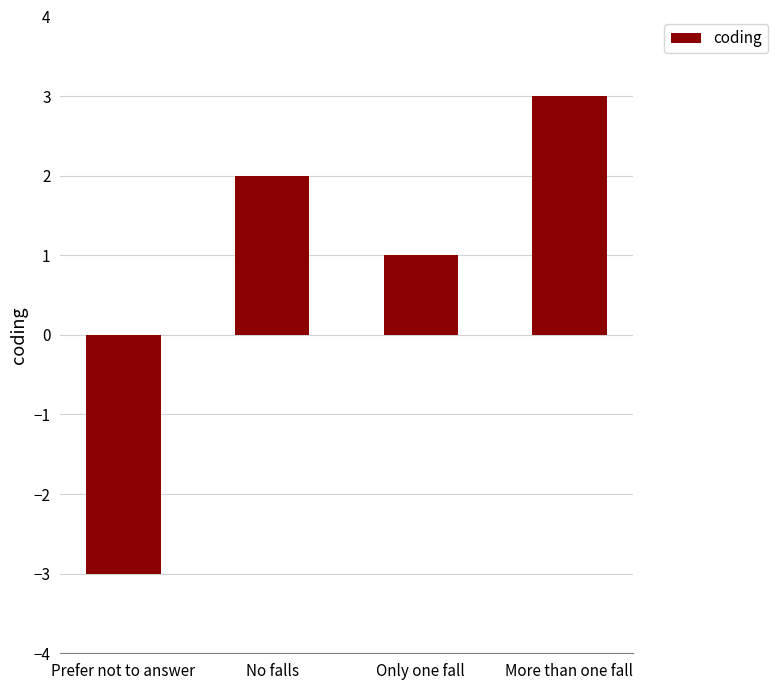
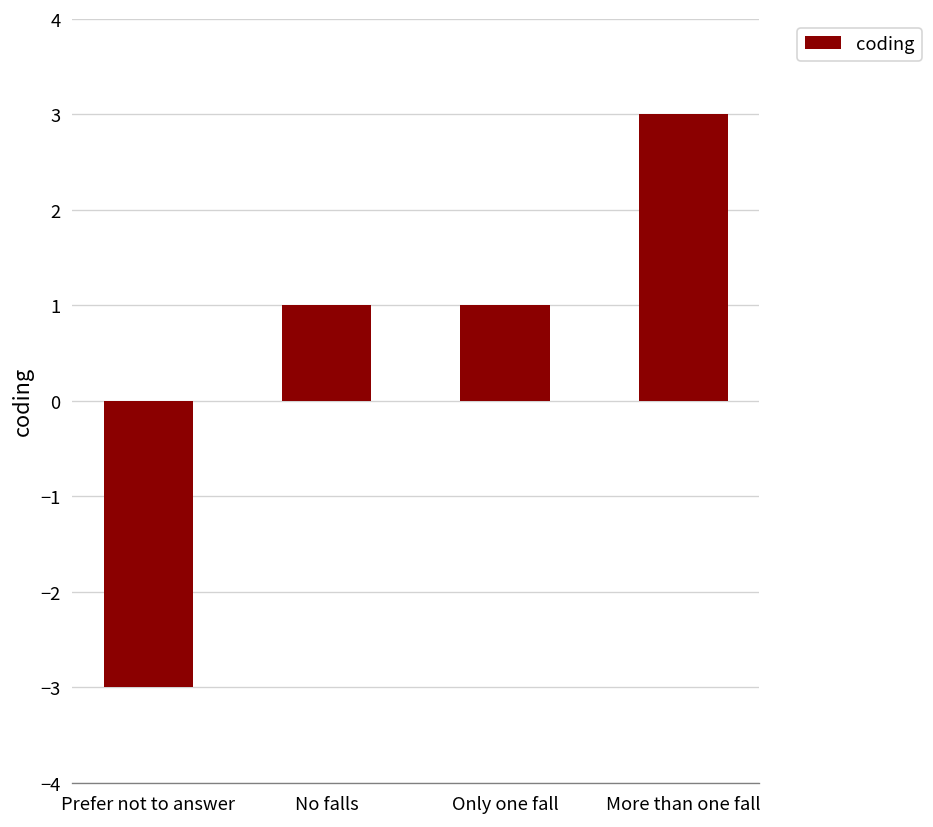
  {
    "Prefer not to answer": -3,
-   "No falls": 2,
+   "No falls": 1,
    "Only one fall": 1,
    "More than one fall": 3
  }
